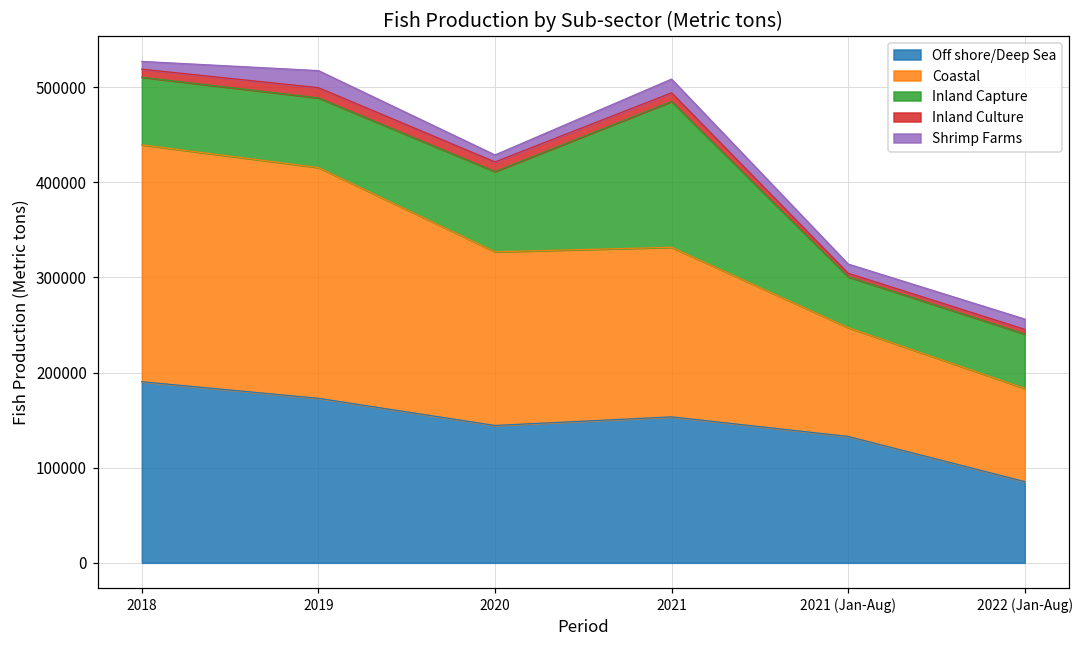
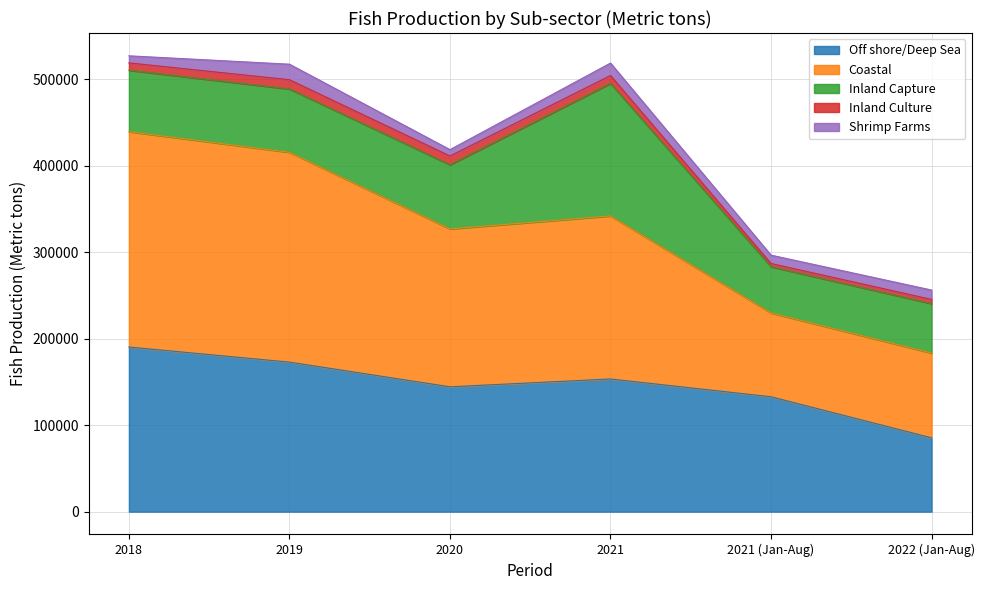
  {
    "Off shore/Deep Sea": {
      "2018": 190000,
      "2019": 170000,
      "2020": 140000,
      "2021": 150000,
      "2021 (Jan-Aug)": 130000,
      "2022 (Jan-Aug)": 90000
    },
    "Coastal": {
      "2018": 250000,
      "2019": 240000,
      "2020": 180000,
-     "2021": 180000,
-     "2021 (Jan-Aug)": 110000,
+     "2021": 190000,
+     "2021 (Jan-Aug)": 100000,
      "2022 (Jan-Aug)": 100000
    },
    "Inland Capture": {
      "2018": 70000,
      "2019": 70000,
-     "2020": 80000,
+     "2020": 70000,
      "2021": 150000,
      "2021 (Jan-Aug)": 50000,
      "2022 (Jan-Aug)": 60000
    },
    "Inland Culture": {
      "2018": 10000,
      "2019": 10000,
      "2020": 10000,
      "2021": 10000,
      "2021 (Jan-Aug)": 0,
      "2022 (Jan-Aug)": 0
    },
    "Shrimp Farms": {
      "2018": 10000,
      "2019": 20000,
      "2020": 10000,
      "2021": 10000,
      "2021 (Jan-Aug)": 10000,
      "2022 (Jan-Aug)": 10000
    }
  }
